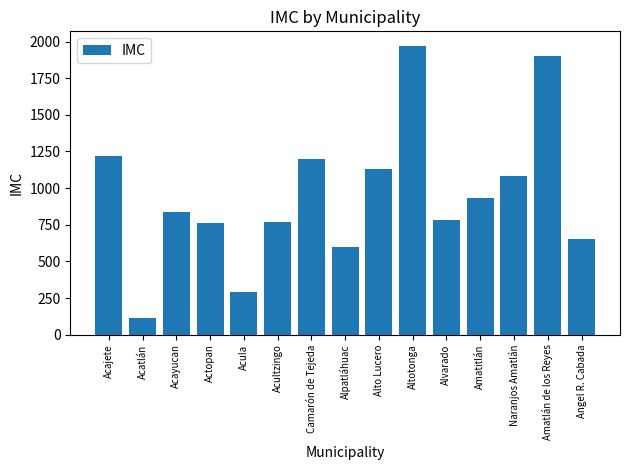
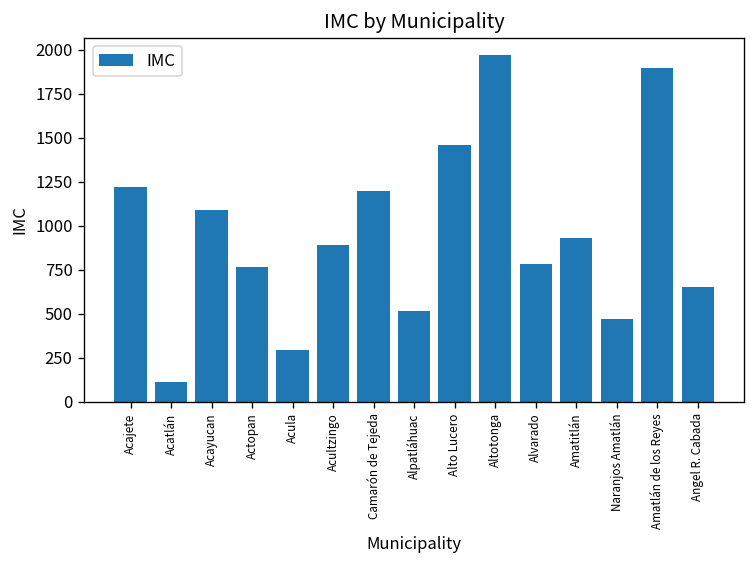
  {
    "Acajete": 1220,
    "Acatlán": 110,
-   "Acayucan": 830,
+   "Acayucan": 1090,
    "Actopan": 760,
    "Acula": 290,
-   "Acultzingo": 770,
+   "Acultzingo": 890,
    "Camarón de Tejeda": 1200,
-   "Alpatláhuac": 600,
-   "Alto Lucero": 1130,
+   "Alpatláhuac": 520,
+   "Alto Lucero": 1460,
    "Altotonga": 1970,
    "Alvarado": 780,
    "Amatitlán": 930,
-   "Naranjos Amatlán": 1090,
+   "Naranjos Amatlán": 470,
    "Amatlán de los Reyes": 1900,
    "Angel R. Cabada": 650
  }
